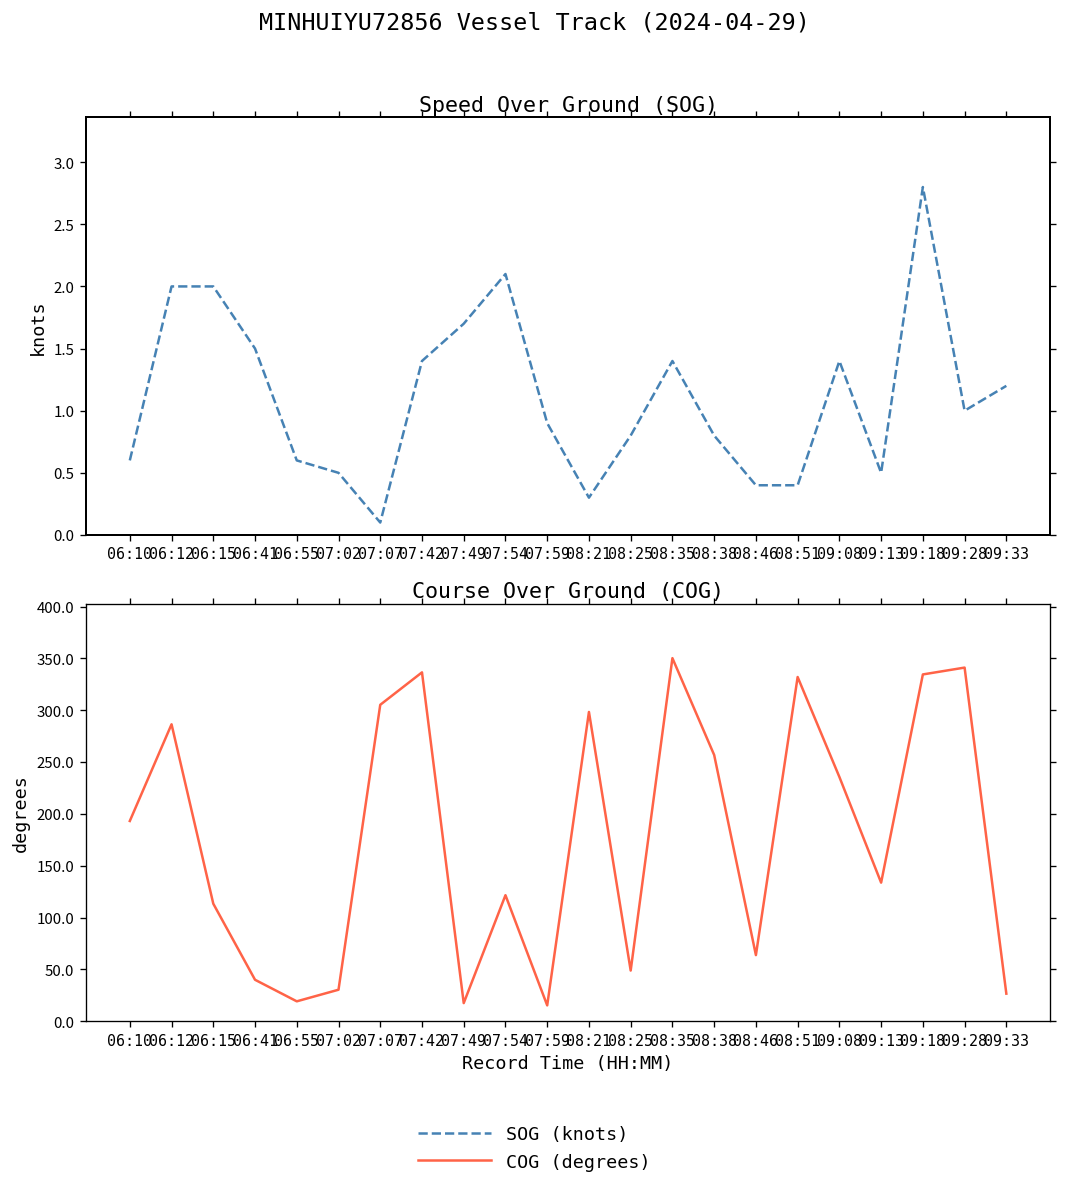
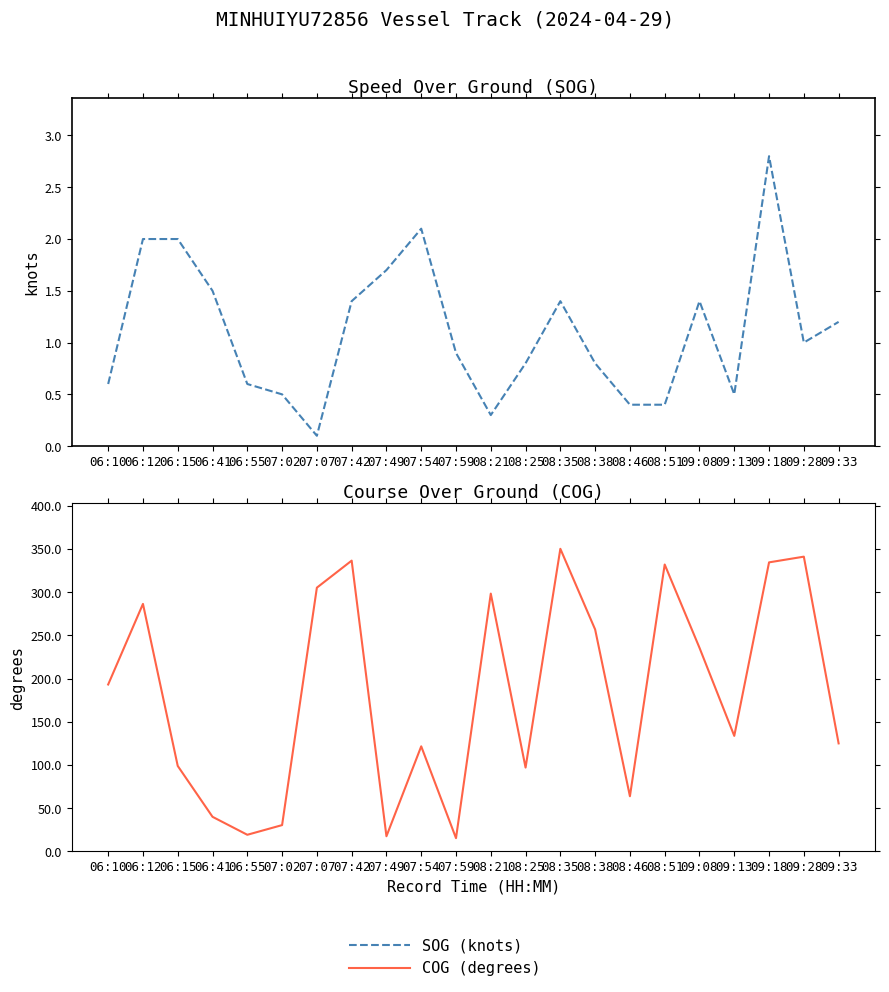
  {
    "Speed Over Ground (SOG)": {
      "06:10": 0.60,
      "06:12": 2.00,
      "06:15": 2.00,
      "06:41": 1.50,
      "06:55": 0.60,
      "07:02": 0.50,
      "07:07": 0.10,
      "07:42": 1.40,
      "07:49": 1.70,
      "07:54": 2.10,
      "07:59": 0.90,
      "08:21": 0.30,
      "08:25": 0.80,
      "08:35": 1.40,
      "08:38": 0.80,
      "08:46": 0.40,
      "08:51": 0.40,
      "09:08": 1.40,
      "09:13": 0.50,
      "09:18": 2.80,
      "09:28": 1.00,
      "09:33": 1.20
    },
    "Course Over Ground (COG)": {
      "06:10": 190,
      "06:12": 290,
-     "06:15": 110,
+     "06:15": 100,
      "06:41": 40,
      "06:55": 20,
      "07:02": 30,
      "07:07": 310,
      "07:42": 340,
      "07:49": 20,
      "07:54": 120,
      "07:59": 20,
      "08:21": 300,
-     "08:25": 50,
+     "08:25": 100,
      "08:35": 350,
      "08:38": 260,
      "08:46": 60,
      "08:51": 330,
      "09:08": 240,
      "09:13": 130,
      "09:18": 330,
      "09:28": 340,
-     "09:33": 30
+     "09:33": 130
    }
  }
